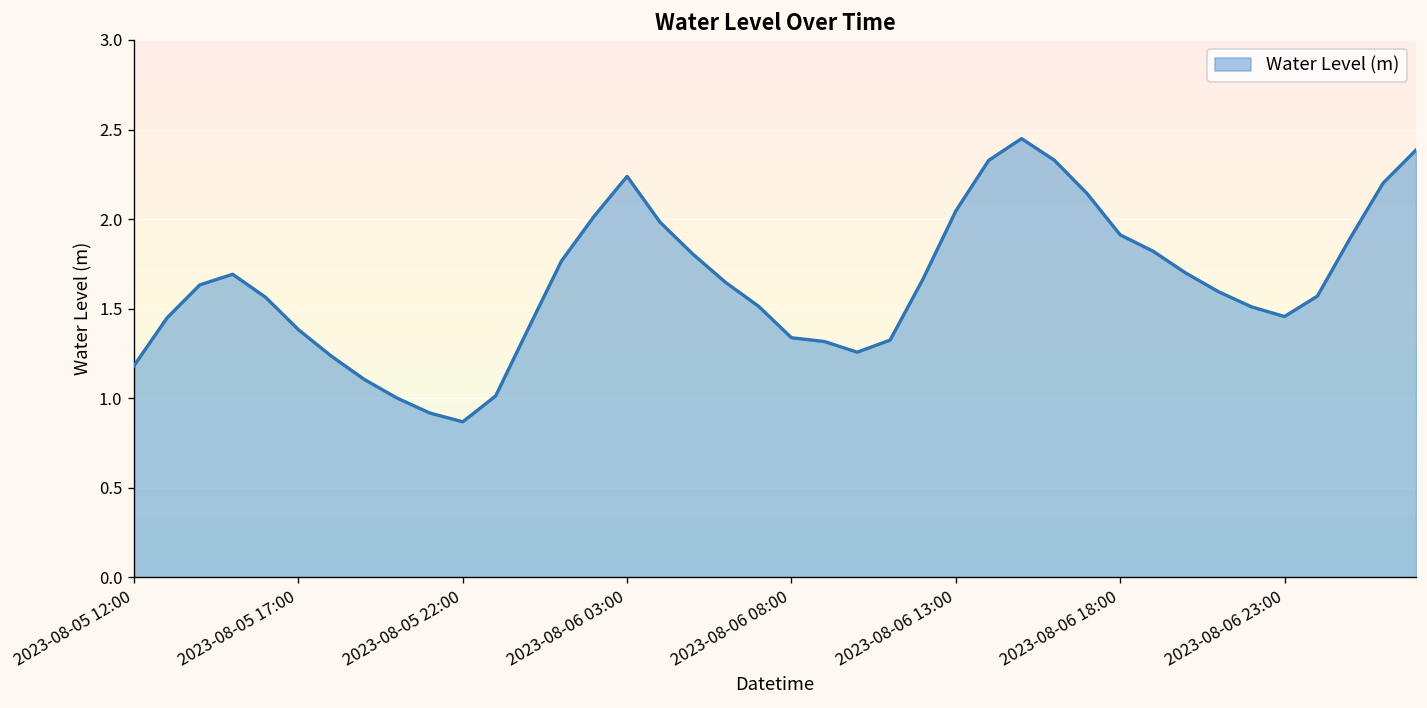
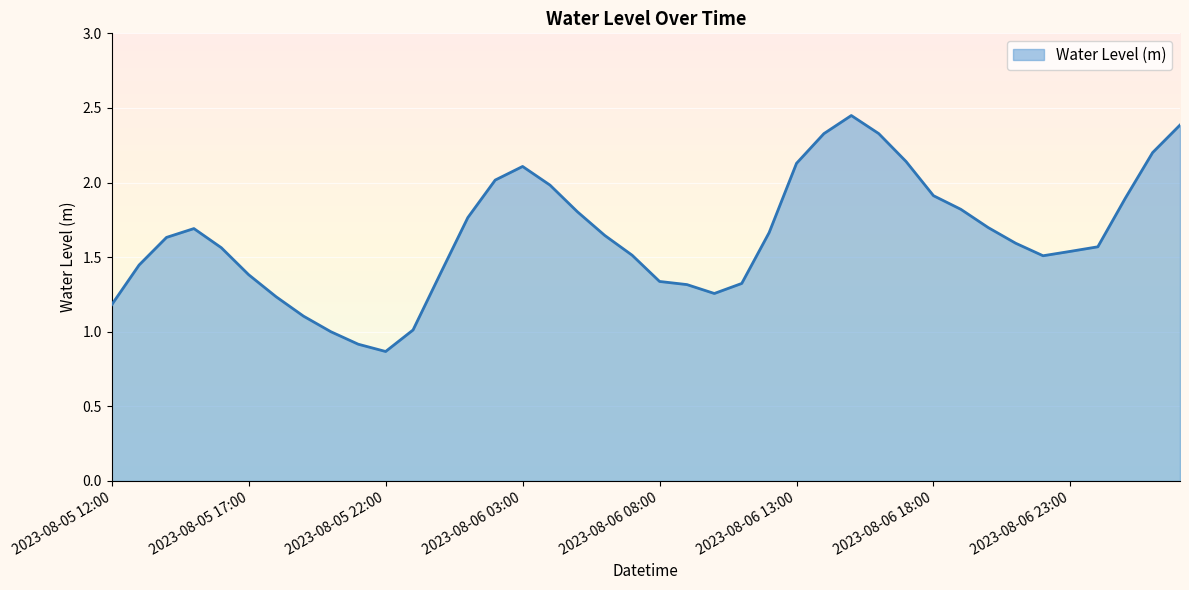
  {
    "2023-08-05 12:00": 1.18,
    "2023-08-05 17:00": 1.38,
    "2023-08-05 22:00": 0.87,
-   "2023-08-06 03:00": 2.24,
+   "2023-08-06 03:00": 2.11,
    "2023-08-06 08:00": 1.34,
-   "2023-08-06 13:00": 2.04,
+   "2023-08-06 13:00": 2.13,
    "2023-08-06 18:00": 1.91,
-   "2023-08-06 23:00": 1.46
+   "2023-08-06 23:00": 1.54
  }
